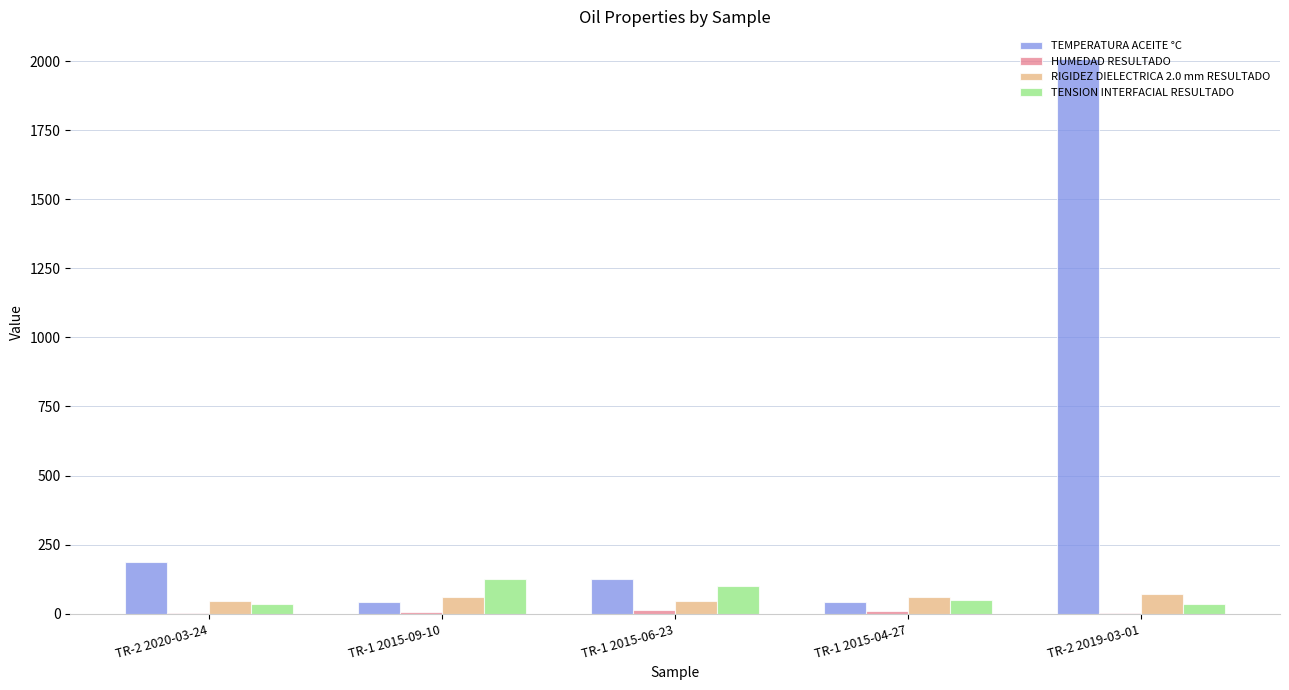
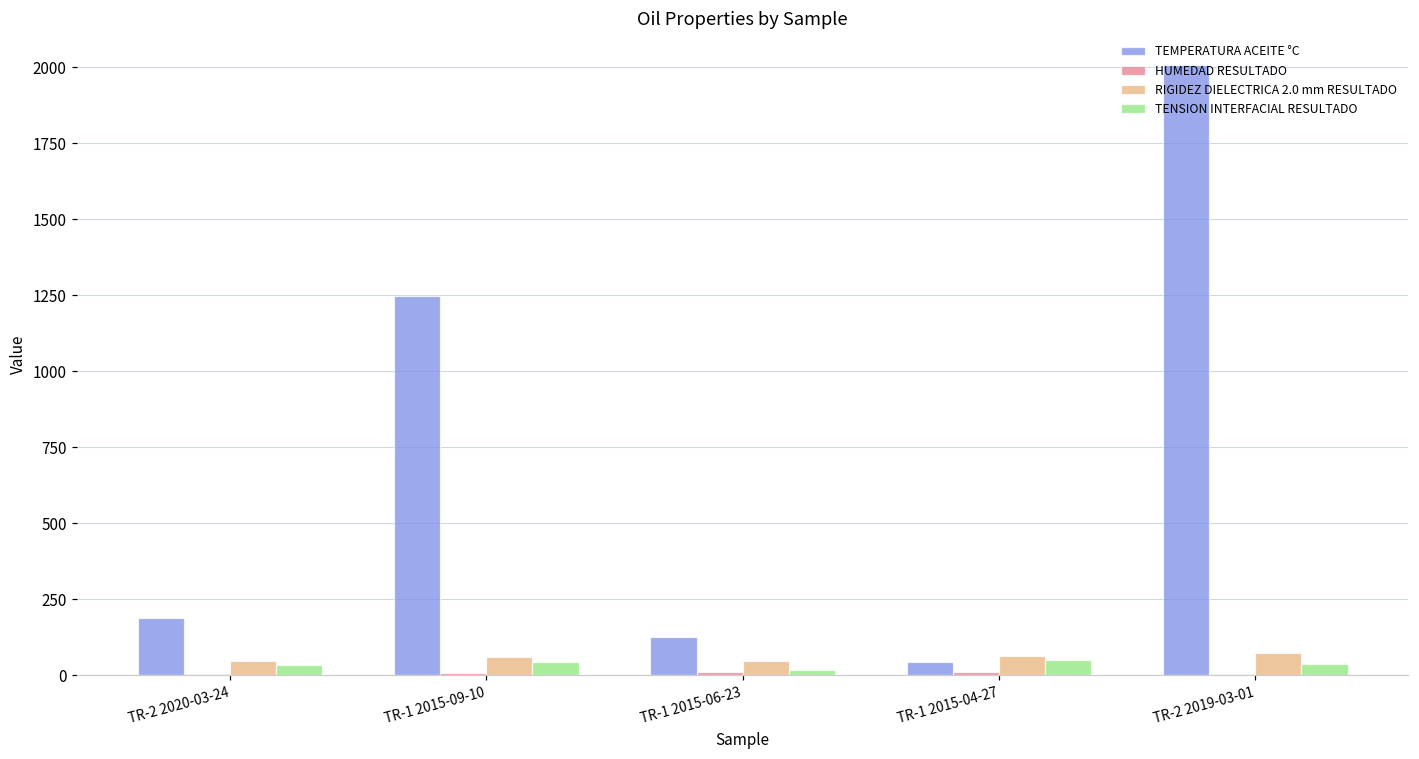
  {
    "TEMPERATURA ACEITE °C": {
      "TR-2 2020-03-24": 190,
-     "TR-1 2015-09-10": 40,
+     "TR-1 2015-09-10": 1250,
      "TR-1 2015-06-23": 130,
      "TR-1 2015-04-27": 40,
      "TR-2 2019-03-01": 2010
    },
    "TENSION INTERFACIAL RESULTADO": {
      "TR-2 2020-03-24": 40,
-     "TR-1 2015-09-10": 130,
-     "TR-1 2015-06-23": 100,
+     "TR-1 2015-09-10": 40,
+     "TR-1 2015-06-23": 20,
      "TR-1 2015-04-27": 50,
      "TR-2 2019-03-01": 40
    }
  }
